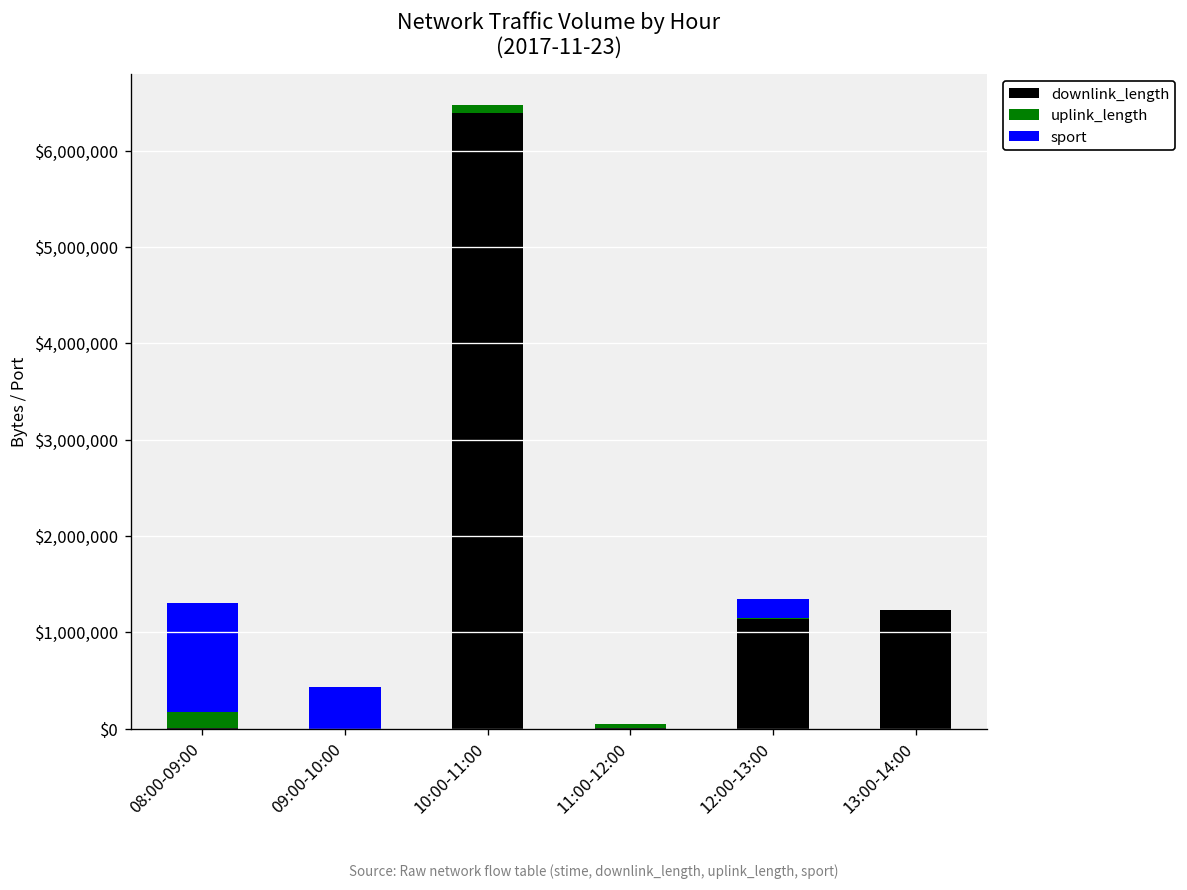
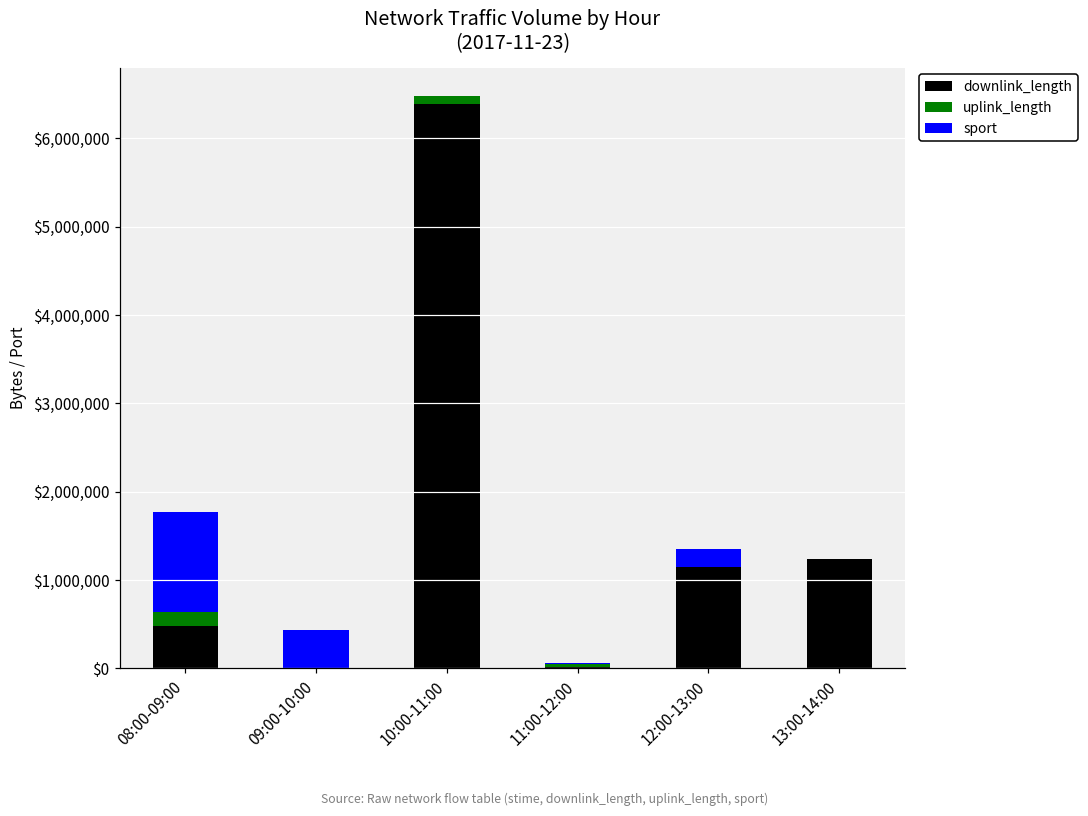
  {
    "downlink_length": {
-     "08:00-09:00": "$0",
+     "08:00-09:00": "$500,000",
      "10:00-11:00": "$6,400,000",
      "12:00-13:00": "$1,100,000",
      "13:00-14:00": "$1,200,000"
    },
    "uplink_length": {
      "08:00-09:00": "$200,000",
      "10:00-11:00": "$100,000",
      "11:00-12:00": "$0"
    },
    "sport": {
      "08:00-09:00": "$1,100,000",
      "09:00-10:00": "$400,000",
      "12:00-13:00": "$200,000"
    }
  }
